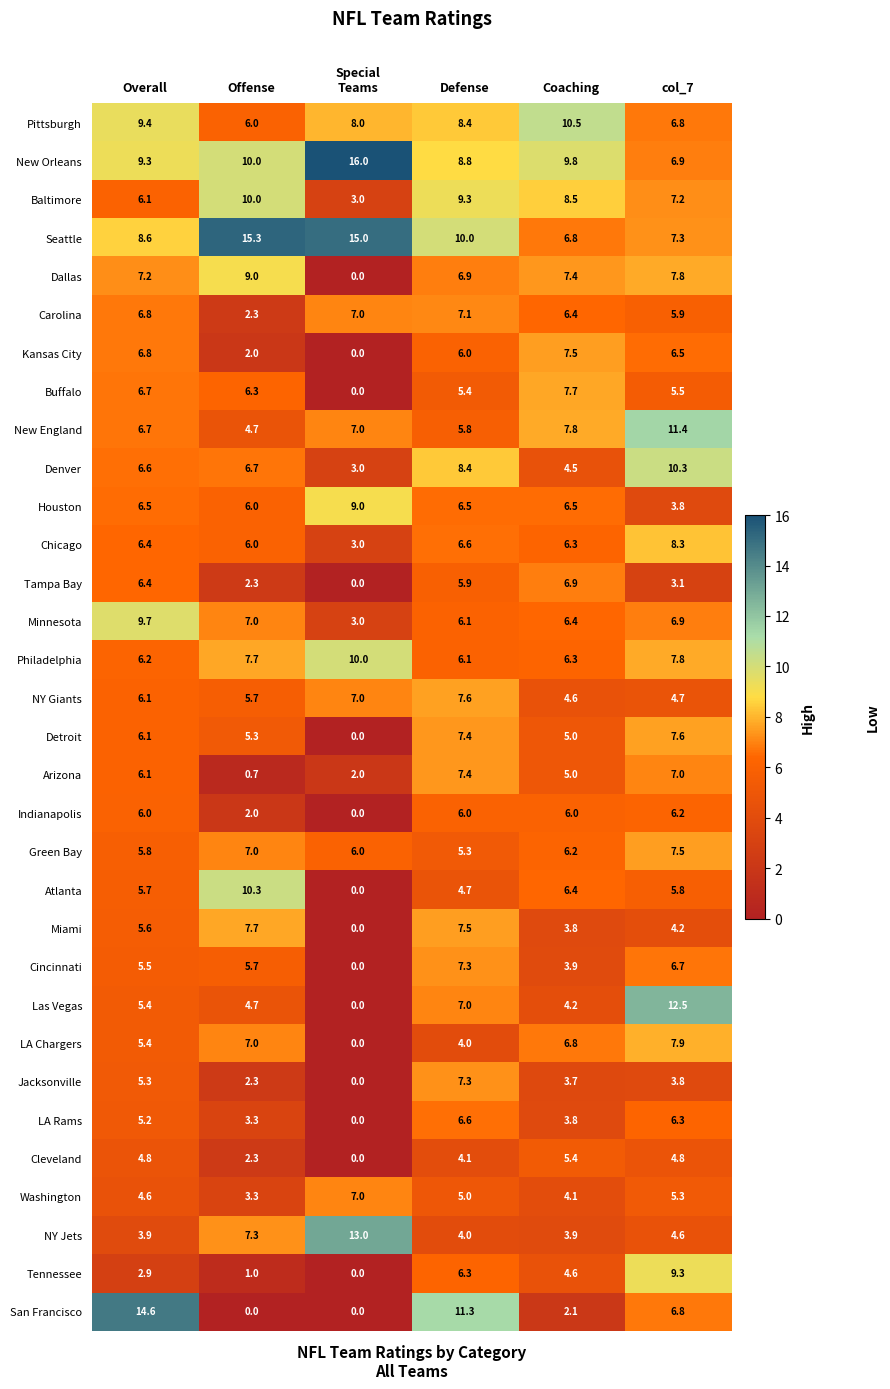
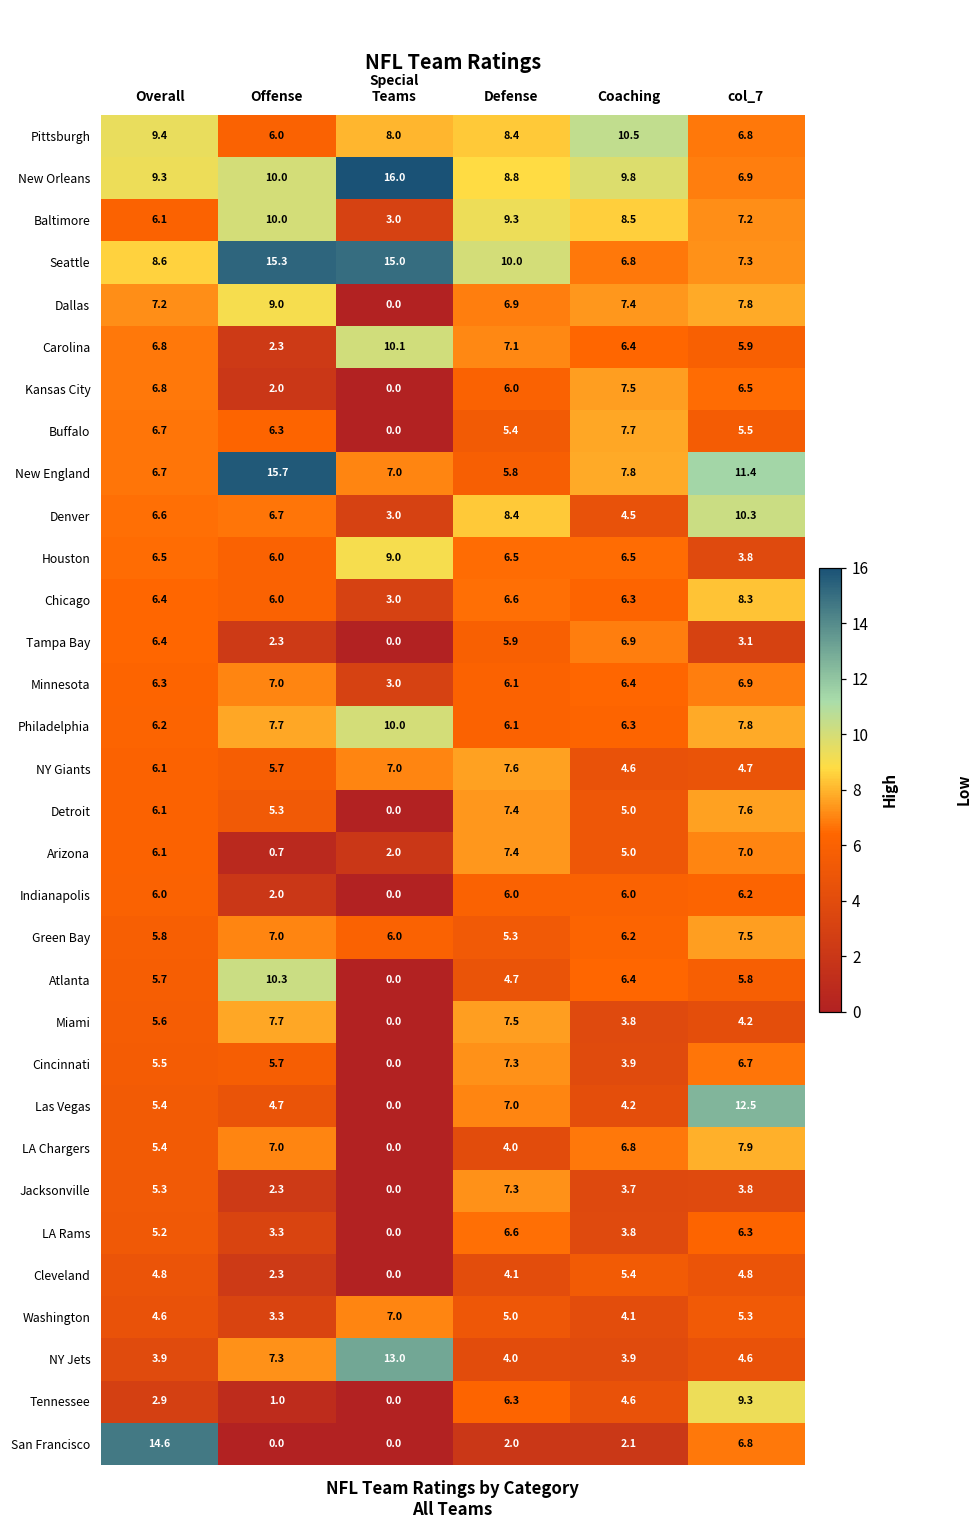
  {
    "Pittsburgh": {
      "Overall": 9.4,
      "Offense": 6.0,
      "Special Teams": 8.0,
      "Defense": 8.4,
      "Coaching": 10.5,
      "col_7": 6.8
    },
    "New Orleans": {
      "Overall": 9.3,
      "Offense": 10.0,
      "Special Teams": 16.0,
      "Defense": 8.8,
      "Coaching": 9.8,
      "col_7": 6.9
    },
    "Baltimore": {
      "Overall": 6.1,
      "Offense": 10.0,
      "Special Teams": 3.0,
      "Defense": 9.3,
      "Coaching": 8.5,
      "col_7": 7.2
    },
    "Seattle": {
      "Overall": 8.6,
      "Offense": 15.3,
      "Special Teams": 15.0,
      "Defense": 10.0,
      "Coaching": 6.8,
      "col_7": 7.3
    },
    "Dallas": {
      "Overall": 7.2,
      "Offense": 9.0,
      "Special Teams": 0.0,
      "Defense": 6.9,
      "Coaching": 7.4,
      "col_7": 7.8
    },
    "Carolina": {
      "Overall": 6.8,
      "Offense": 2.3,
-     "Special Teams": 7.0,
+     "Special Teams": 10.1,
      "Defense": 7.1,
      "Coaching": 6.4,
      "col_7": 5.9
    },
    "Kansas City": {
      "Overall": 6.8,
      "Offense": 2.0,
      "Special Teams": 0.0,
      "Defense": 6.0,
      "Coaching": 7.5,
      "col_7": 6.5
    },
    "Buffalo": {
      "Overall": 6.7,
      "Offense": 6.3,
      "Special Teams": 0.0,
      "Defense": 5.4,
      "Coaching": 7.7,
      "col_7": 5.5
    },
    "New England": {
      "Overall": 6.7,
-     "Offense": 4.7,
+     "Offense": 15.7,
      "Special Teams": 7.0,
      "Defense": 5.8,
      "Coaching": 7.8,
      "col_7": 11.4
    },
    "Denver": {
      "Overall": 6.6,
      "Offense": 6.7,
      "Special Teams": 3.0,
      "Defense": 8.4,
      "Coaching": 4.5,
      "col_7": 10.3
    },
    "Houston": {
      "Overall": 6.5,
      "Offense": 6.0,
      "Special Teams": 9.0,
      "Defense": 6.5,
      "Coaching": 6.5,
      "col_7": 3.8
    },
    "Chicago": {
      "Overall": 6.4,
      "Offense": 6.0,
      "Special Teams": 3.0,
      "Defense": 6.6,
      "Coaching": 6.3,
      "col_7": 8.3
    },
    "Tampa Bay": {
      "Overall": 6.4,
      "Offense": 2.3,
      "Special Teams": 0.0,
      "Defense": 5.9,
      "Coaching": 6.9,
      "col_7": 3.1
    },
    "Minnesota": {
-     "Overall": 9.7,
+     "Overall": 6.3,
      "Offense": 7.0,
      "Special Teams": 3.0,
      "Defense": 6.1,
      "Coaching": 6.4,
      "col_7": 6.9
    },
    "Philadelphia": {
      "Overall": 6.2,
      "Offense": 7.7,
      "Special Teams": 10.0,
      "Defense": 6.1,
      "Coaching": 6.3,
      "col_7": 7.8
    },
    "NY Giants": {
      "Overall": 6.1,
      "Offense": 5.7,
      "Special Teams": 7.0,
      "Defense": 7.6,
      "Coaching": 4.6,
      "col_7": 4.7
    },
    "Detroit": {
      "Overall": 6.1,
      "Offense": 5.3,
      "Special Teams": 0.0,
      "Defense": 7.4,
      "Coaching": 5.0,
      "col_7": 7.6
    },
    "Arizona": {
      "Overall": 6.1,
      "Offense": 0.7,
      "Special Teams": 2.0,
      "Defense": 7.4,
      "Coaching": 5.0,
      "col_7": 7.0
    },
    "Indianapolis": {
      "Overall": 6.0,
      "Offense": 2.0,
      "Special Teams": 0.0,
      "Defense": 6.0,
      "Coaching": 6.0,
      "col_7": 6.2
    },
    "Green Bay": {
      "Overall": 5.8,
      "Offense": 7.0,
      "Special Teams": 6.0,
      "Defense": 5.3,
      "Coaching": 6.2,
      "col_7": 7.5
    },
    "Atlanta": {
      "Overall": 5.7,
      "Offense": 10.3,
      "Special Teams": 0.0,
      "Defense": 4.7,
      "Coaching": 6.4,
      "col_7": 5.8
    },
    "Miami": {
      "Overall": 5.6,
      "Offense": 7.7,
      "Special Teams": 0.0,
      "Defense": 7.5,
      "Coaching": 3.8,
      "col_7": 4.2
    },
    "Cincinnati": {
      "Overall": 5.5,
      "Offense": 5.7,
      "Special Teams": 0.0,
      "Defense": 7.3,
      "Coaching": 3.9,
      "col_7": 6.7
    },
    "Las Vegas": {
      "Overall": 5.4,
      "Offense": 4.7,
      "Special Teams": 0.0,
      "Defense": 7.0,
      "Coaching": 4.2,
      "col_7": 12.5
    },
    "LA Chargers": {
      "Overall": 5.4,
      "Offense": 7.0,
      "Special Teams": 0.0,
      "Defense": 4.0,
      "Coaching": 6.8,
      "col_7": 7.9
    },
    "Jacksonville": {
      "Overall": 5.3,
      "Offense": 2.3,
      "Special Teams": 0.0,
      "Defense": 7.3,
      "Coaching": 3.7,
      "col_7": 3.8
    },
    "LA Rams": {
      "Overall": 5.2,
      "Offense": 3.3,
      "Special Teams": 0.0,
      "Defense": 6.6,
      "Coaching": 3.8,
      "col_7": 6.3
    },
    "Cleveland": {
      "Overall": 4.8,
      "Offense": 2.3,
      "Special Teams": 0.0,
      "Defense": 4.1,
      "Coaching": 5.4,
      "col_7": 4.8
    },
    "Washington": {
      "Overall": 4.6,
      "Offense": 3.3,
      "Special Teams": 7.0,
      "Defense": 5.0,
      "Coaching": 4.1,
      "col_7": 5.3
    },
    "NY Jets": {
      "Overall": 3.9,
      "Offense": 7.3,
      "Special Teams": 13.0,
      "Defense": 4.0,
      "Coaching": 3.9,
      "col_7": 4.6
    },
    "Tennessee": {
      "Overall": 2.9,
      "Offense": 1.0,
      "Special Teams": 0.0,
      "Defense": 6.3,
      "Coaching": 4.6,
      "col_7": 9.3
    },
    "San Francisco": {
      "Overall": 14.6,
      "Offense": 0.0,
      "Special Teams": 0.0,
-     "Defense": 11.3,
+     "Defense": 2.0,
      "Coaching": 2.1,
      "col_7": 6.8
    }
  }
